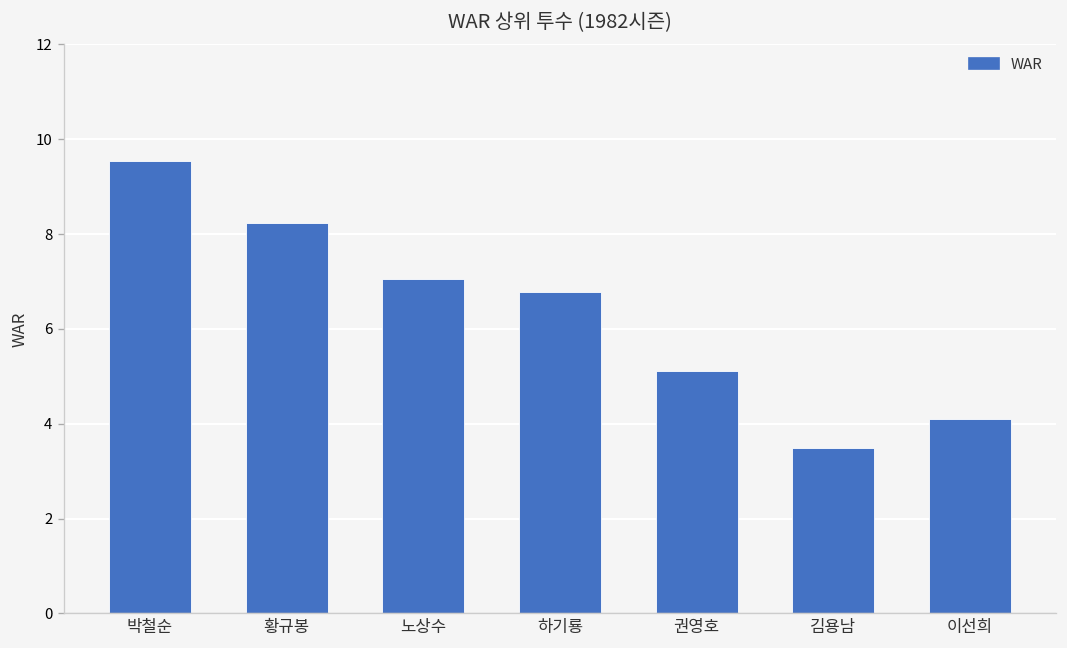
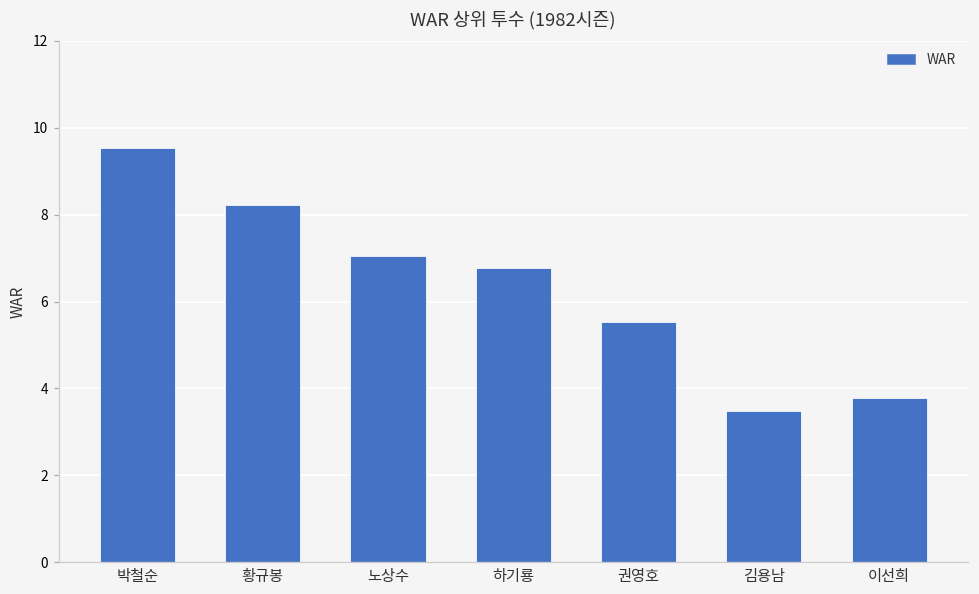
  {
    "박철순": 9.5,
    "황규봉": 8.2,
    "노상수": 7.1,
    "하기룡": 6.8,
-   "권영호": 5.1,
+   "권영호": 5.5,
    "김용남": 3.5,
-   "이선희": 4.1
+   "이선희": 3.8
  }
